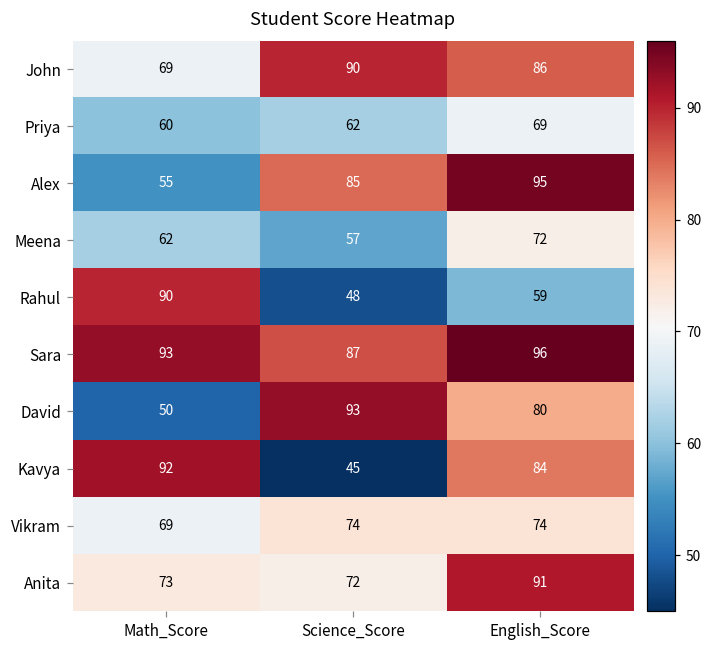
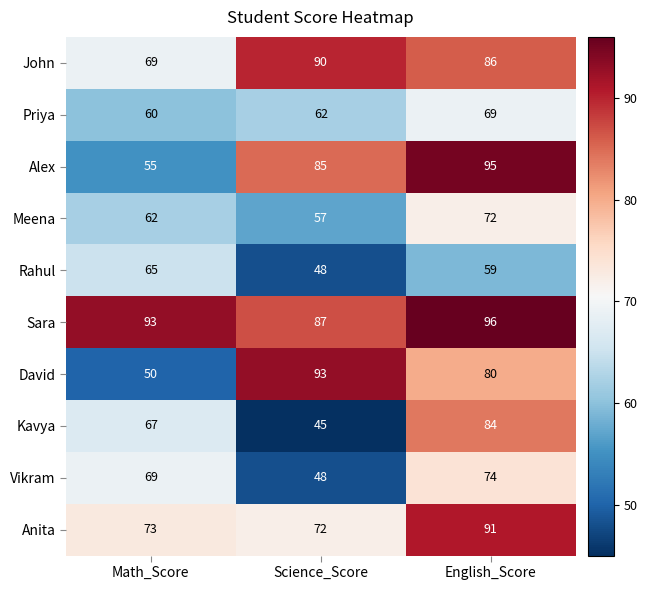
  {
    "John": {
      "Math_Score": 69,
      "Science_Score": 90,
      "English_Score": 86
    },
    "Priya": {
      "Math_Score": 60,
      "Science_Score": 62,
      "English_Score": 69
    },
    "Alex": {
      "Math_Score": 55,
      "Science_Score": 85,
      "English_Score": 95
    },
    "Meena": {
      "Math_Score": 62,
      "Science_Score": 57,
      "English_Score": 72
    },
    "Rahul": {
-     "Math_Score": 90,
+     "Math_Score": 65,
      "Science_Score": 48,
      "English_Score": 59
    },
    "Sara": {
      "Math_Score": 93,
      "Science_Score": 87,
      "English_Score": 96
    },
    "David": {
      "Math_Score": 50,
      "Science_Score": 93,
      "English_Score": 80
    },
    "Kavya": {
-     "Math_Score": 92,
+     "Math_Score": 67,
      "Science_Score": 45,
      "English_Score": 84
    },
    "Vikram": {
      "Math_Score": 69,
-     "Science_Score": 74,
+     "Science_Score": 48,
      "English_Score": 74
    },
    "Anita": {
      "Math_Score": 73,
      "Science_Score": 72,
      "English_Score": 91
    }
  }
